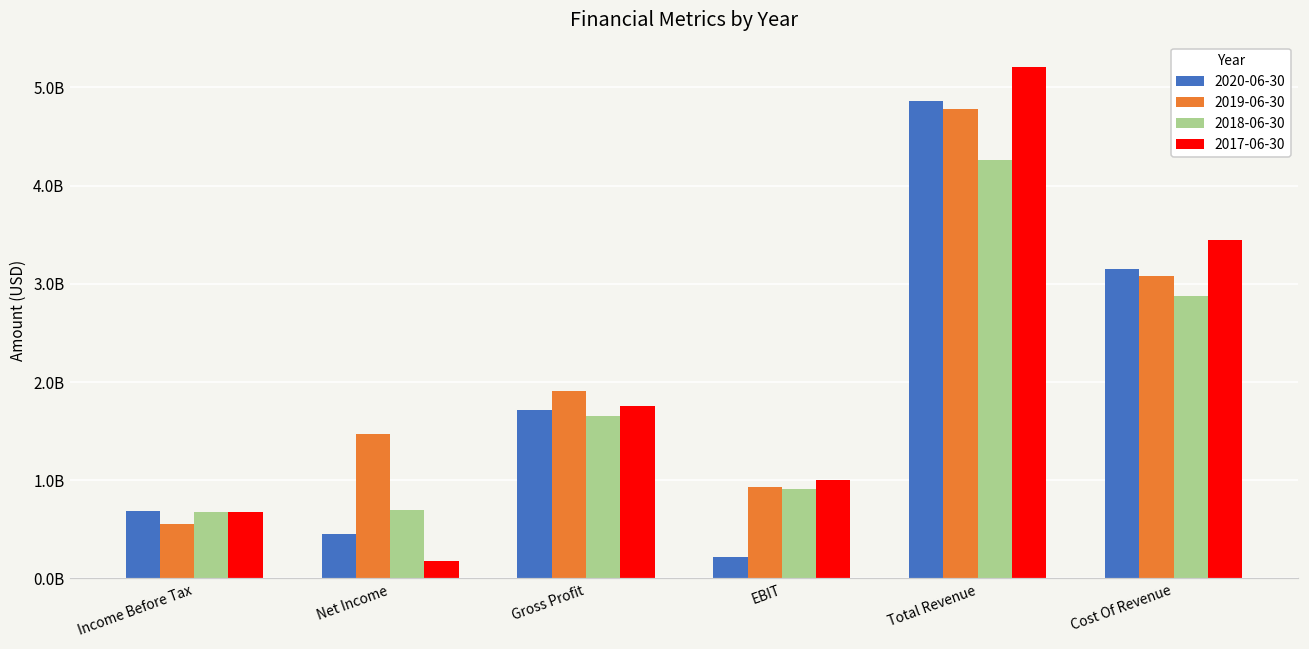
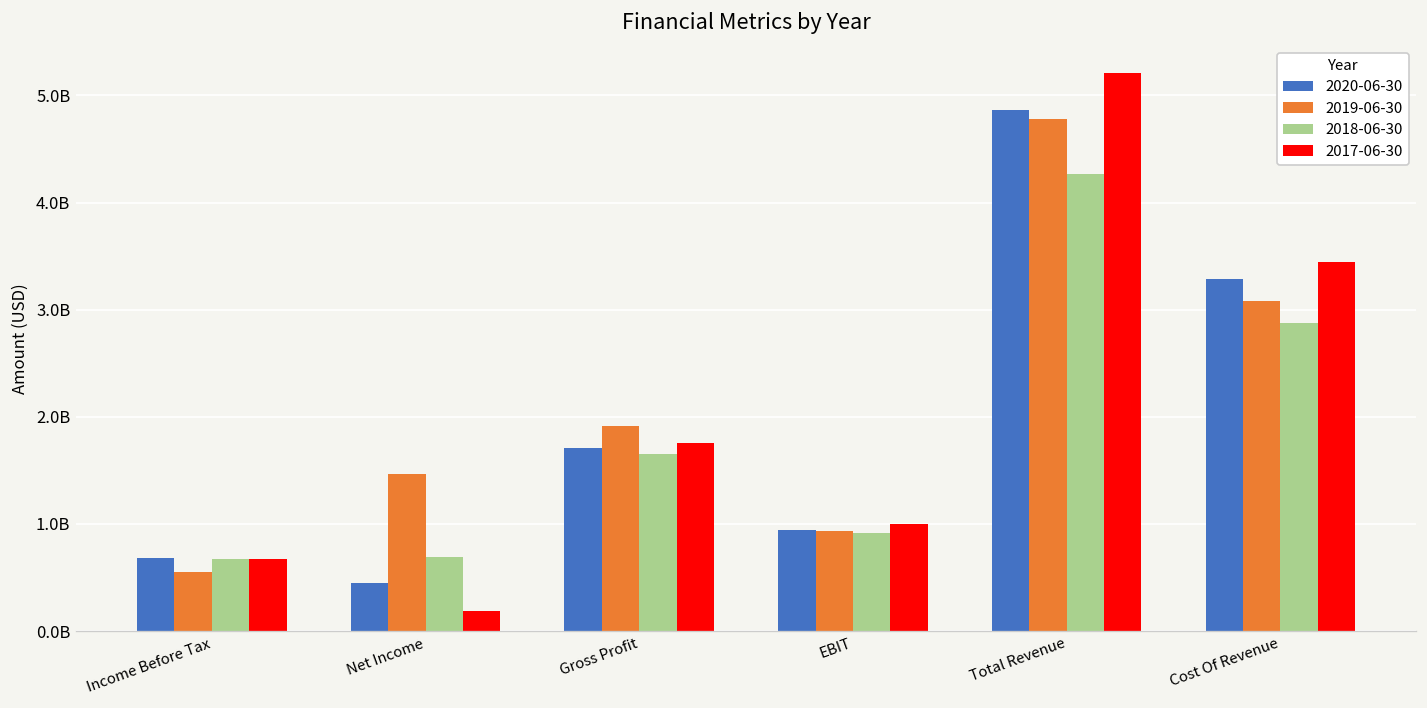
  {
    "2020-06-30": {
      "Income Before Tax": 700000000,
      "Net Income": 400000000,
      "Gross Profit": 1700000000,
-     "EBIT": 200000000,
+     "EBIT": 900000000,
      "Total Revenue": 4900000000,
-     "Cost Of Revenue": 3200000000
+     "Cost Of Revenue": 3300000000
    },
    "2019-06-30": {
      "Income Before Tax": 600000000,
      "Net Income": 1500000000,
      "Gross Profit": 1900000000,
      "EBIT": 900000000,
      "Total Revenue": 4800000000,
      "Cost Of Revenue": 3100000000
    },
    "2018-06-30": {
      "Income Before Tax": 700000000,
      "Net Income": 700000000,
      "Gross Profit": 1700000000,
      "EBIT": 900000000,
      "Total Revenue": 4300000000,
      "Cost Of Revenue": 2900000000
    },
    "2017-06-30": {
      "Income Before Tax": 700000000,
      "Net Income": 200000000,
      "Gross Profit": 1800000000,
      "EBIT": 1000000000,
      "Total Revenue": 5200000000,
      "Cost Of Revenue": 3400000000
    }
  }
